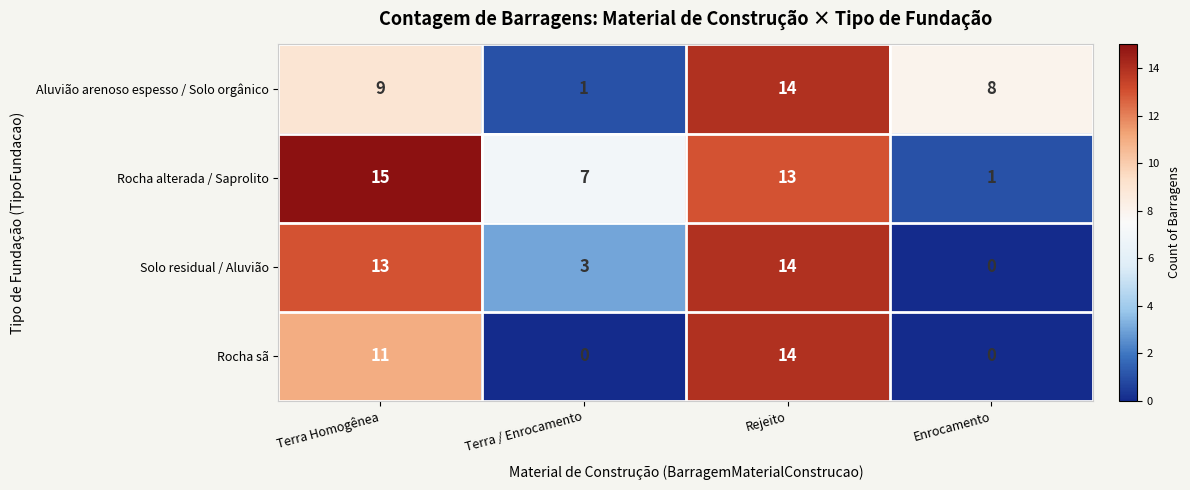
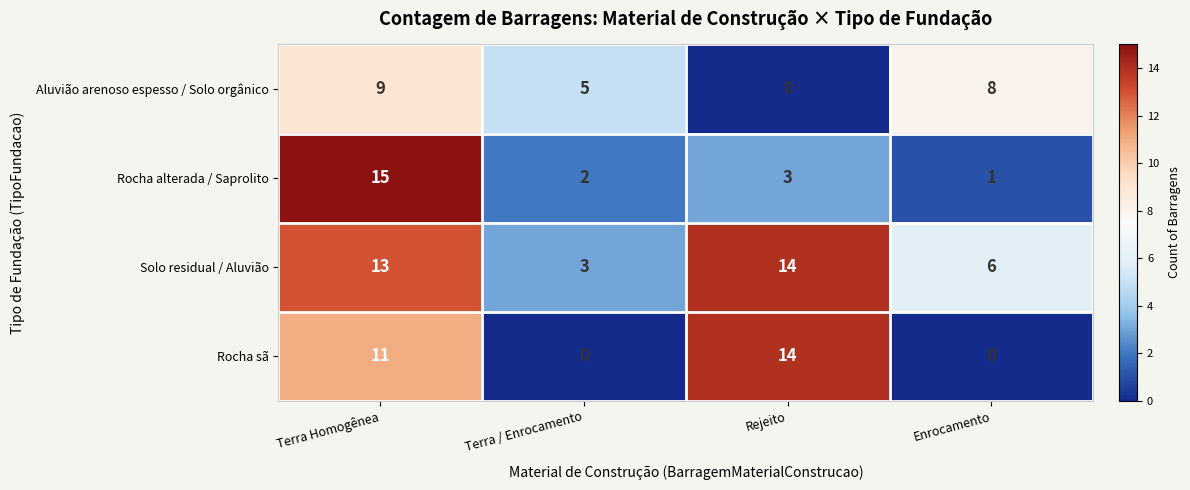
  {
    "Aluvião arenoso espesso / Solo orgânico": {
      "Terra Homogênea": 9,
-     "Terra / Enrocamento": 1,
-     "Rejeito": 14,
+     "Terra / Enrocamento": 5,
+     "Rejeito": 0,
      "Enrocamento": 8
    },
    "Rocha alterada / Saprolito": {
      "Terra Homogênea": 15,
-     "Terra / Enrocamento": 7,
-     "Rejeito": 13,
+     "Terra / Enrocamento": 2,
+     "Rejeito": 3,
      "Enrocamento": 1
    },
    "Solo residual / Aluvião": {
      "Terra Homogênea": 13,
      "Terra / Enrocamento": 3,
      "Rejeito": 14,
-     "Enrocamento": 0
+     "Enrocamento": 6
    },
    "Rocha sã": {
      "Terra Homogênea": 11,
      "Terra / Enrocamento": 0,
      "Rejeito": 14,
      "Enrocamento": 0
    }
  }
